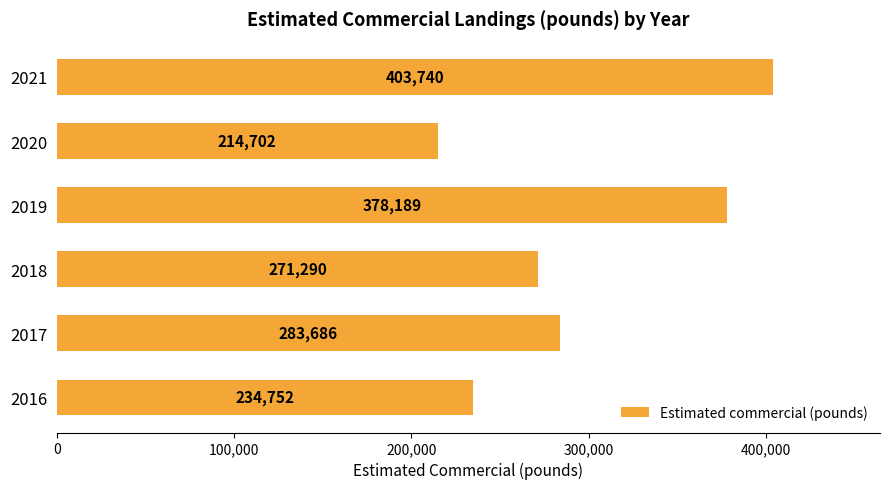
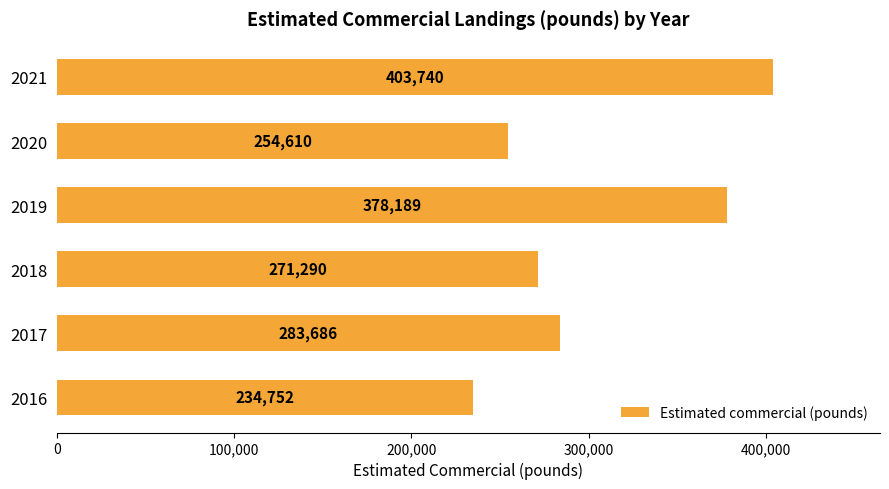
  {
    "2021": "403,740",
-   "2020": "214,702",
+   "2020": "254,610",
    "2019": "378,189",
    "2018": "271,290",
    "2017": "283,686",
    "2016": "234,752"
  }
